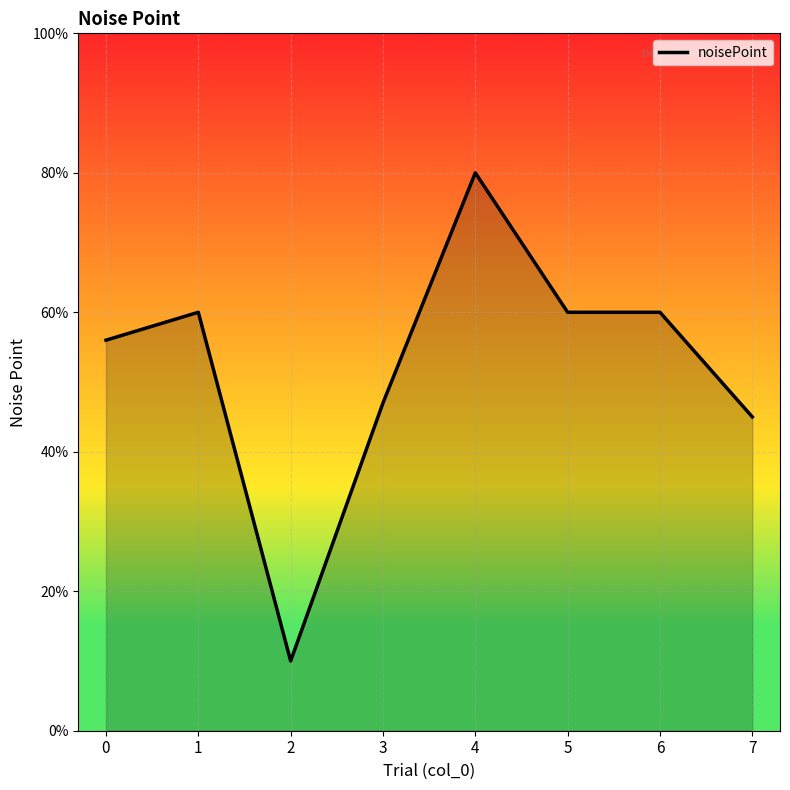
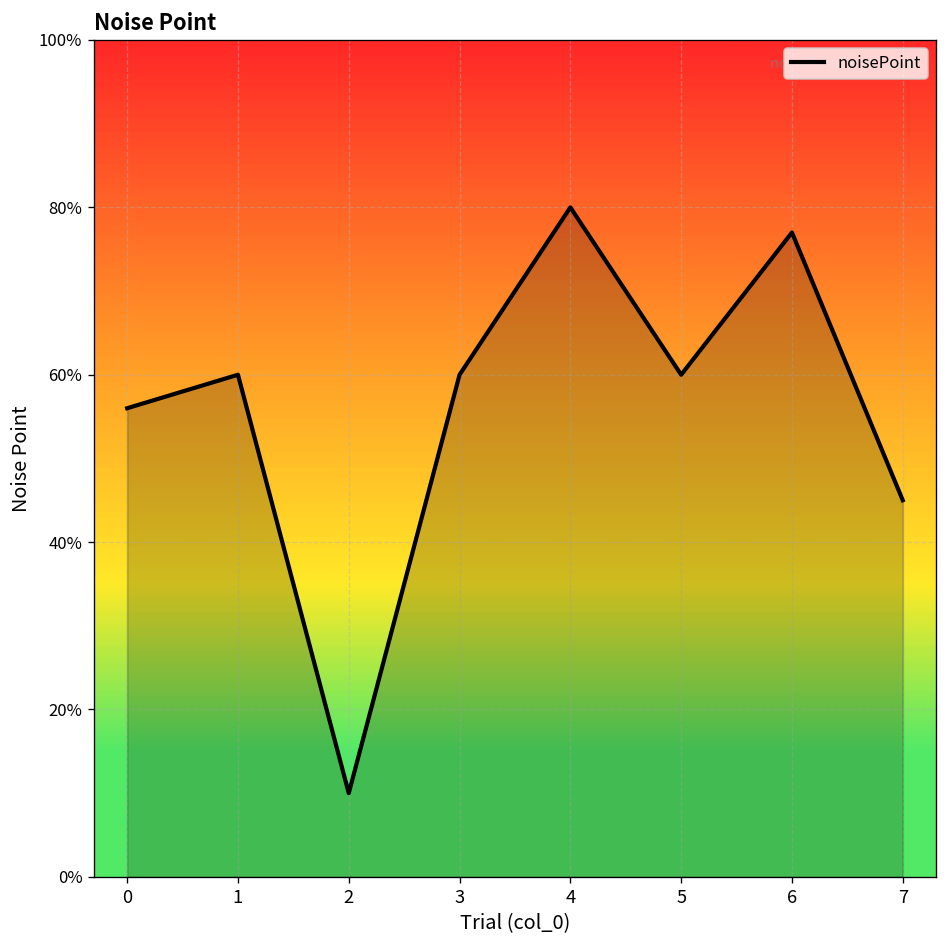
  {
    "0": "56%",
    "1": "60%",
    "2": "10%",
-   "3": "47%",
+   "3": "60%",
    "4": "80%",
    "5": "60%",
-   "6": "60%",
+   "6": "77%",
    "7": "45%"
  }
